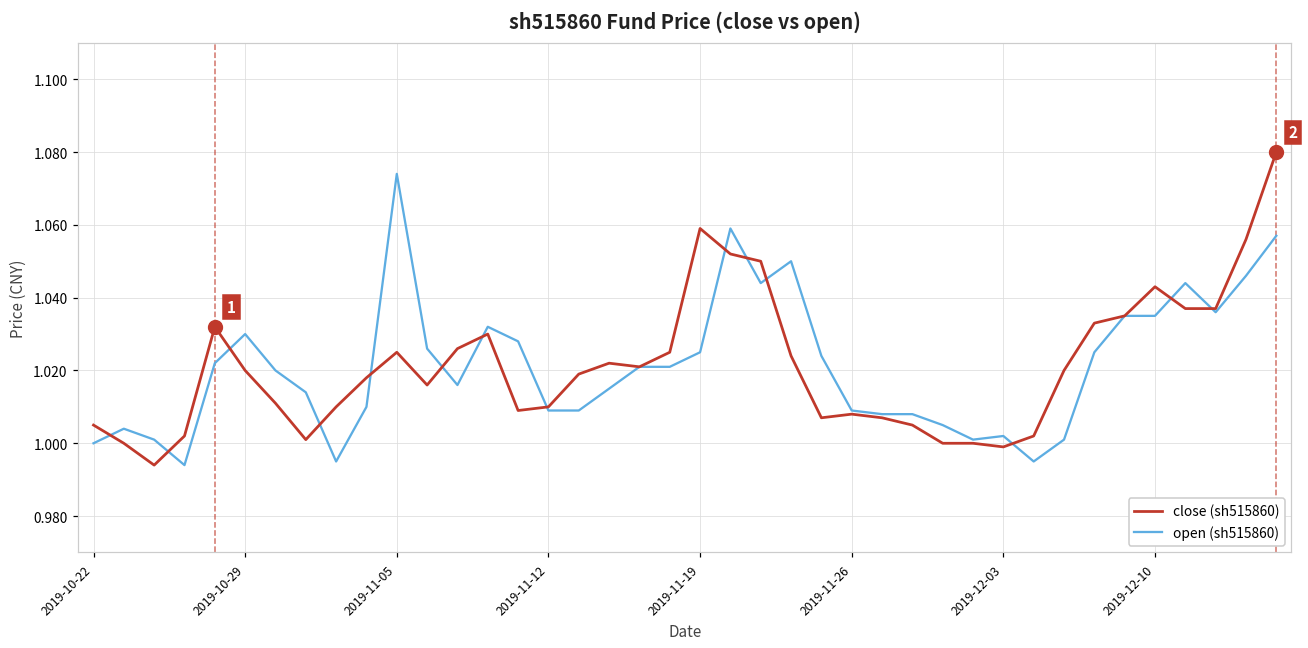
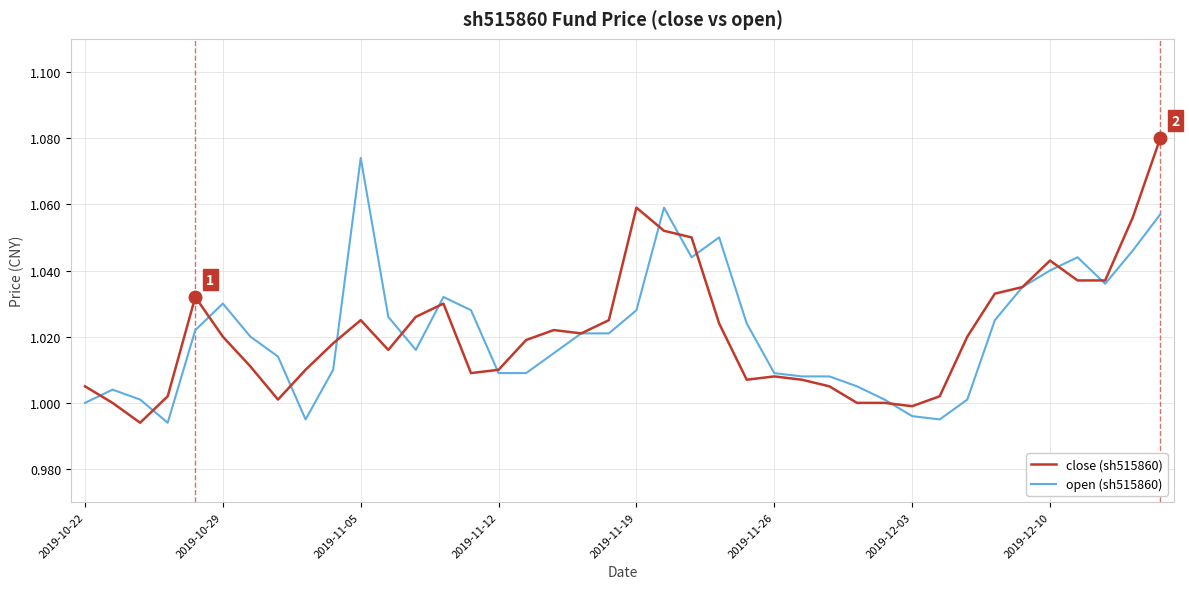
  {
    "open (sh515860)": {
      "2019-10-22": 1.000,
      "2019-11-05": 1.074,
      "2019-11-12": 1.009,
-     "2019-11-19": 1.025,
+     "2019-11-19": 1.028,
      "2019-11-26": 1.009,
-     "2019-12-03": 1.002,
-     "2019-12-10": 1.035
+     "2019-12-03": 0.996,
+     "2019-12-10": 1.040
    }
  }
